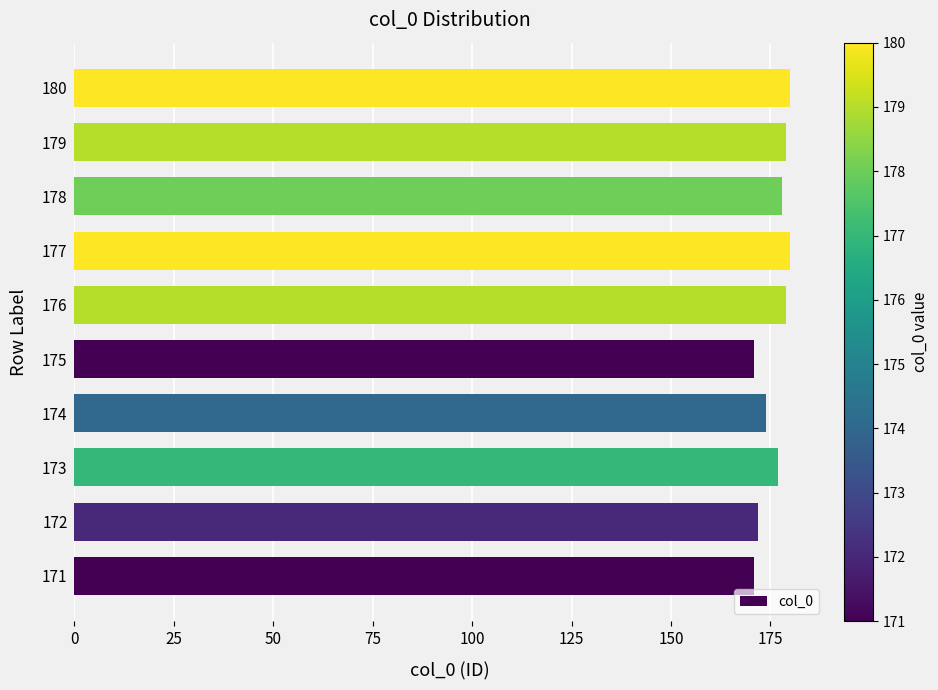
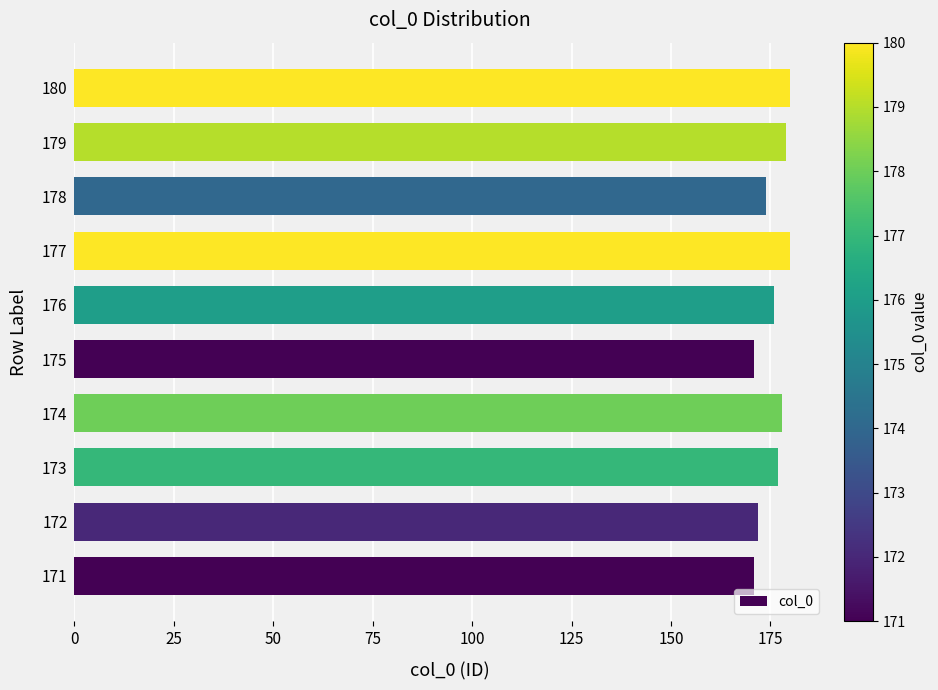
  {
    "180": 180,
    "179": 179,
-   "178": 178,
+   "178": 174,
    "177": 180,
-   "176": 179,
+   "176": 176,
    "175": 171,
-   "174": 174,
+   "174": 178,
    "173": 177,
    "172": 172,
    "171": 171
  }
